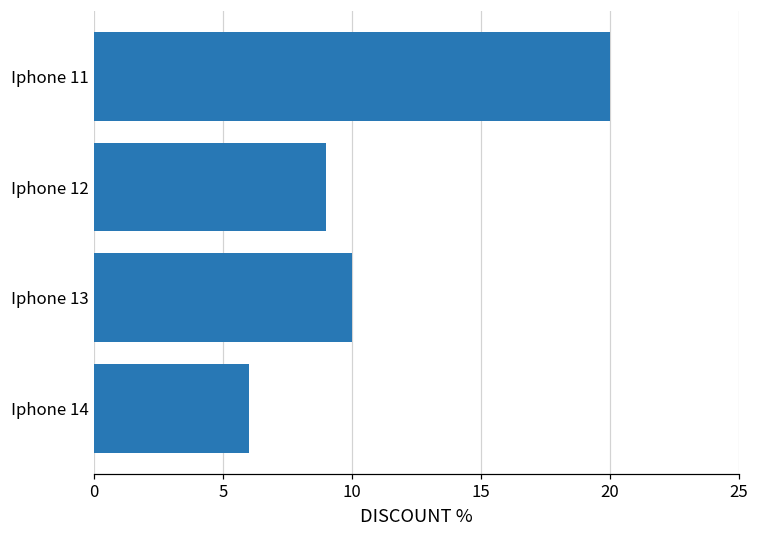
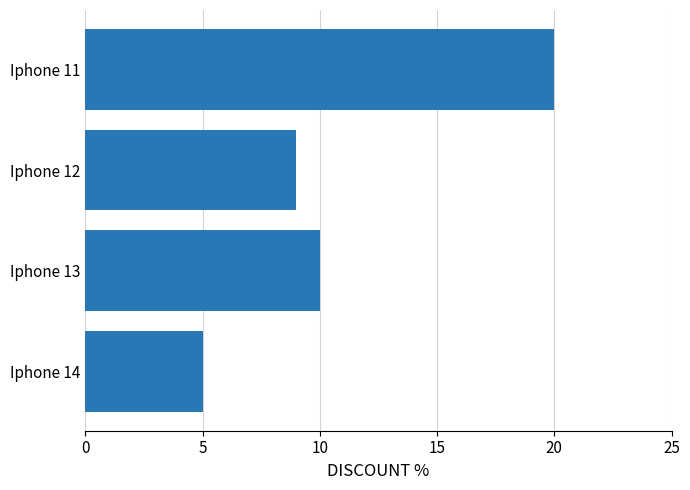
  {
    "Iphone 11": 20,
    "Iphone 12": 9,
    "Iphone 13": 10,
-   "Iphone 14": 6
+   "Iphone 14": 5
  }
